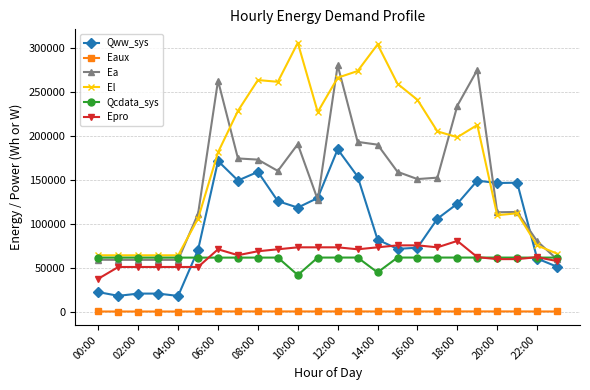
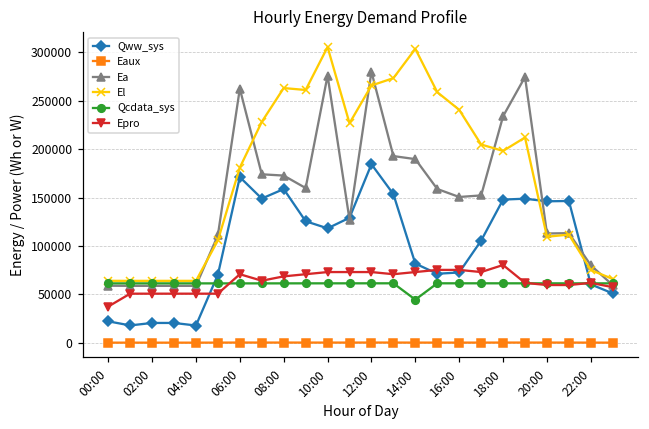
  {
    "Qww_sys": {
      "00:00": 20000,
      "02:00": 20000,
      "04:00": 20000,
      "06:00": 170000,
      "08:00": 160000,
      "10:00": 120000,
      "12:00": 180000,
      "14:00": 80000,
-     "18:00": 120000,
+     "18:00": 150000,
      "20:00": 150000
    },
    "Eaux": {
      "00:00": 0,
      "02:00": 0,
      "04:00": 0,
      "06:00": 0,
      "08:00": 0,
      "10:00": 0,
      "12:00": 0,
      "14:00": 0,
      "16:00": 0,
      "18:00": 0,
      "20:00": 0,
      "22:00": 0
    },
    "Ea": {
      "06:00": 260000,
      "08:00": 170000,
-     "10:00": 190000,
+     "10:00": 280000,
      "12:00": 280000,
      "14:00": 190000,
      "16:00": 150000,
      "18:00": 230000,
      "20:00": 110000,
      "22:00": 80000
    },
    "El": {
      "06:00": 180000,
      "08:00": 260000,
      "10:00": 310000,
      "12:00": 270000,
      "14:00": 300000,
      "16:00": 240000,
      "18:00": 200000,
      "20:00": 110000,
      "22:00": 80000
    },
    "Qcdata_sys": {
      "06:00": 60000,
      "08:00": 60000,
-     "10:00": 40000,
+     "10:00": 60000,
      "12:00": 60000,
      "14:00": 40000,
      "16:00": 60000,
      "18:00": 60000
    },
    "Epro": {
      "00:00": 40000,
      "02:00": 50000,
      "04:00": 50000,
      "06:00": 70000,
      "08:00": 70000,
      "10:00": 70000,
      "12:00": 70000,
      "14:00": 70000,
      "18:00": 80000
    }
  }
